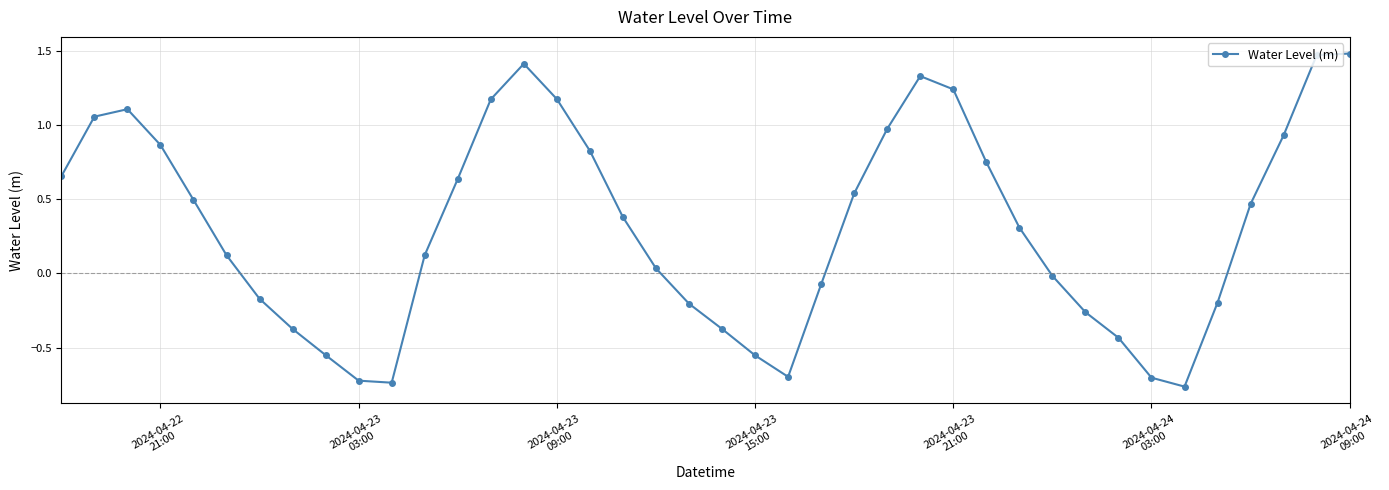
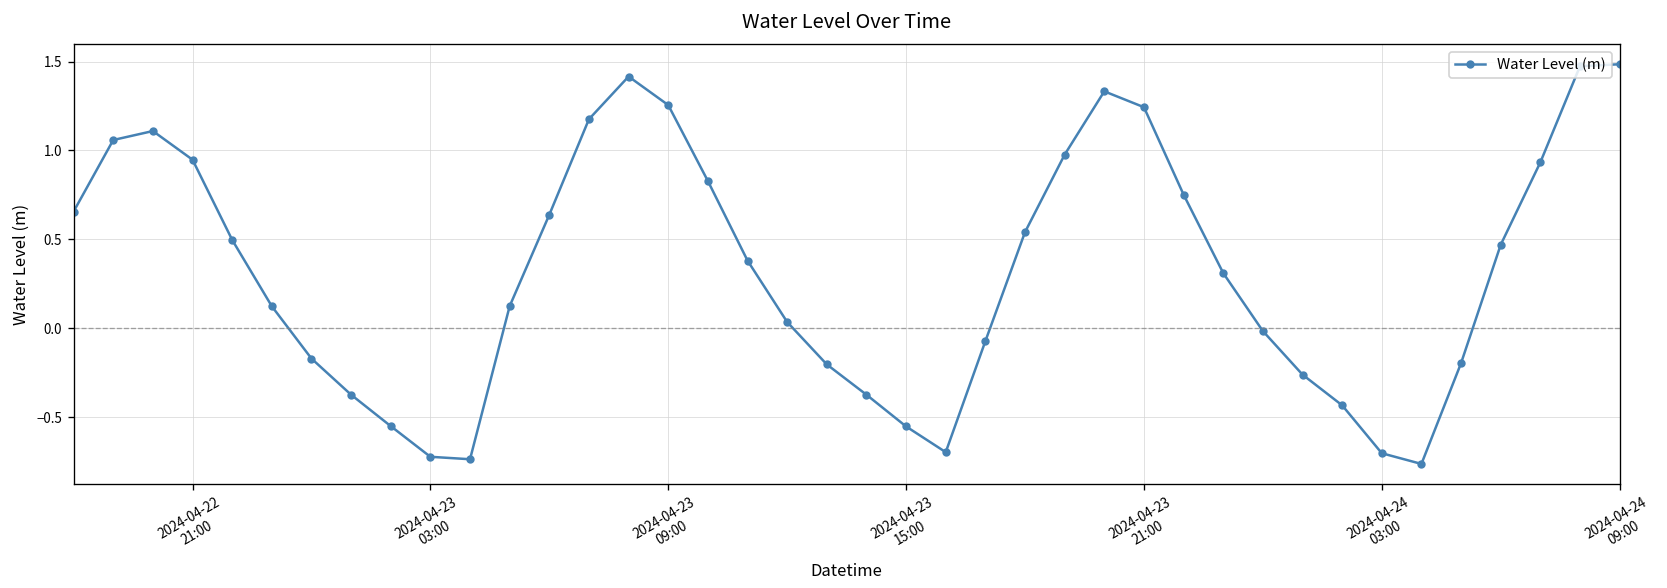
  {
-   "2024-04-22 21:00": 0.87,
+   "2024-04-22 21:00": 0.95,
    "2024-04-23 03:00": -0.72,
-   "2024-04-23 09:00": 1.18,
+   "2024-04-23 09:00": 1.26,
    "2024-04-23 15:00": -0.55,
    "2024-04-23 21:00": 1.24,
    "2024-04-24 03:00": -0.70,
    "2024-04-24 09:00": 1.48
  }
